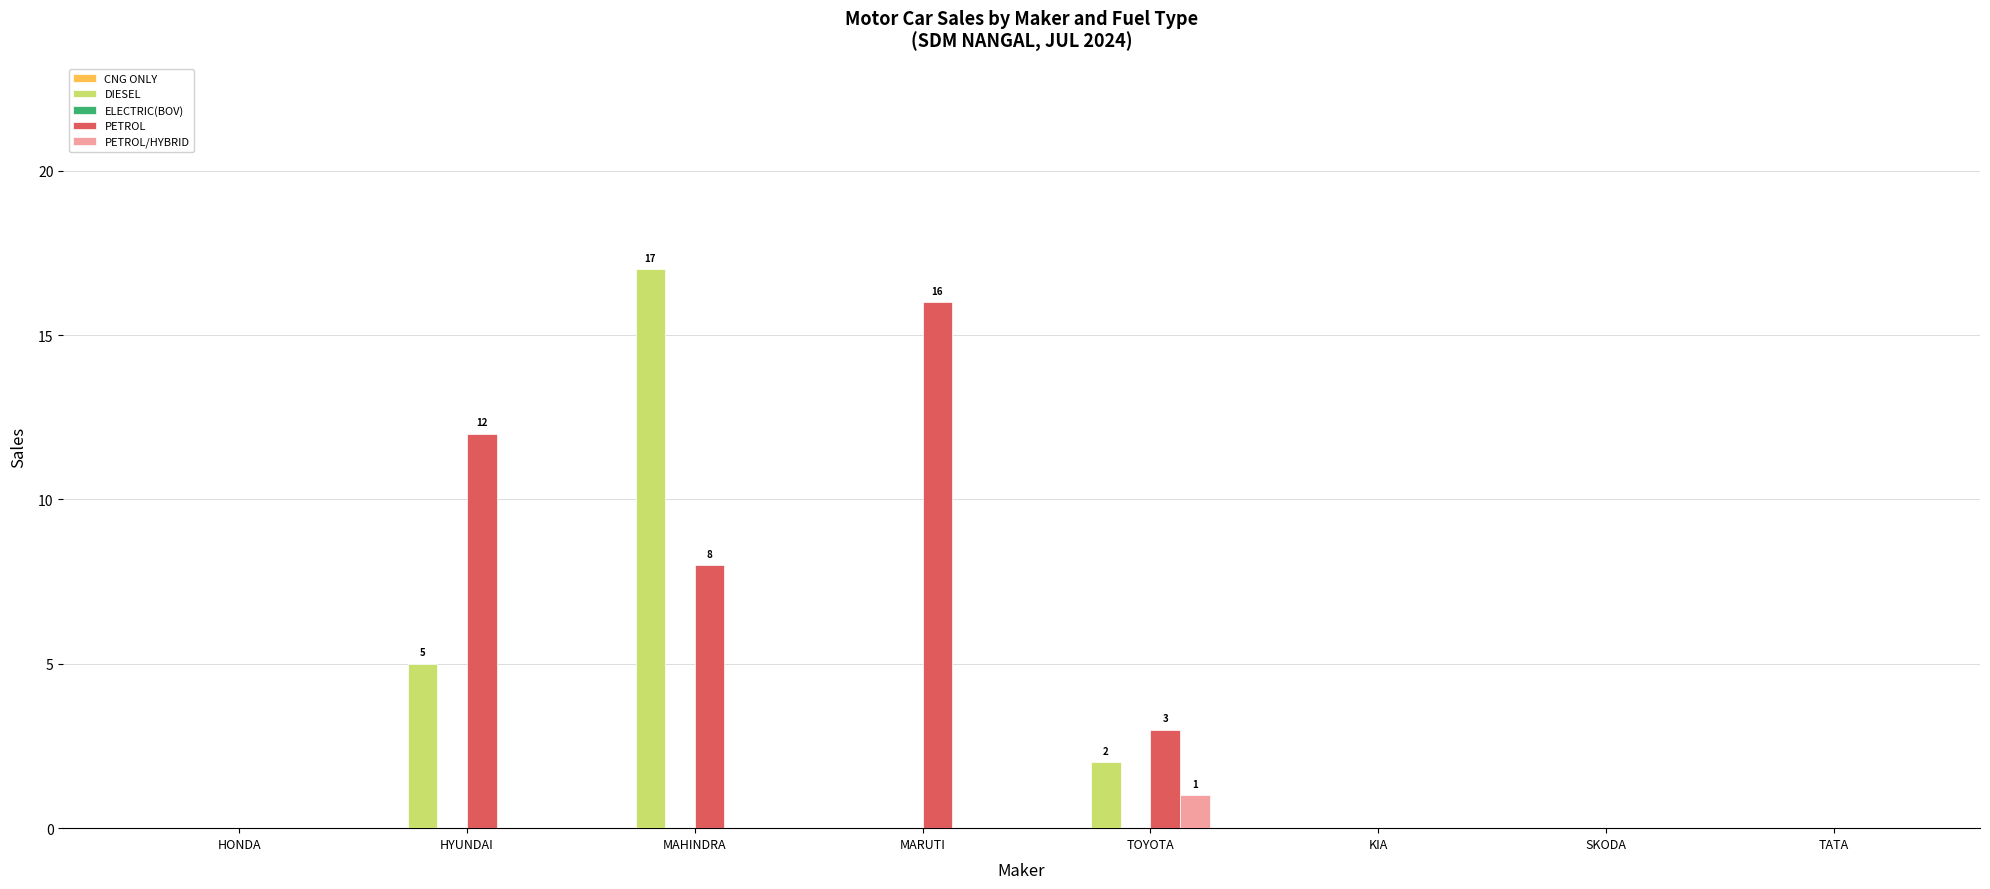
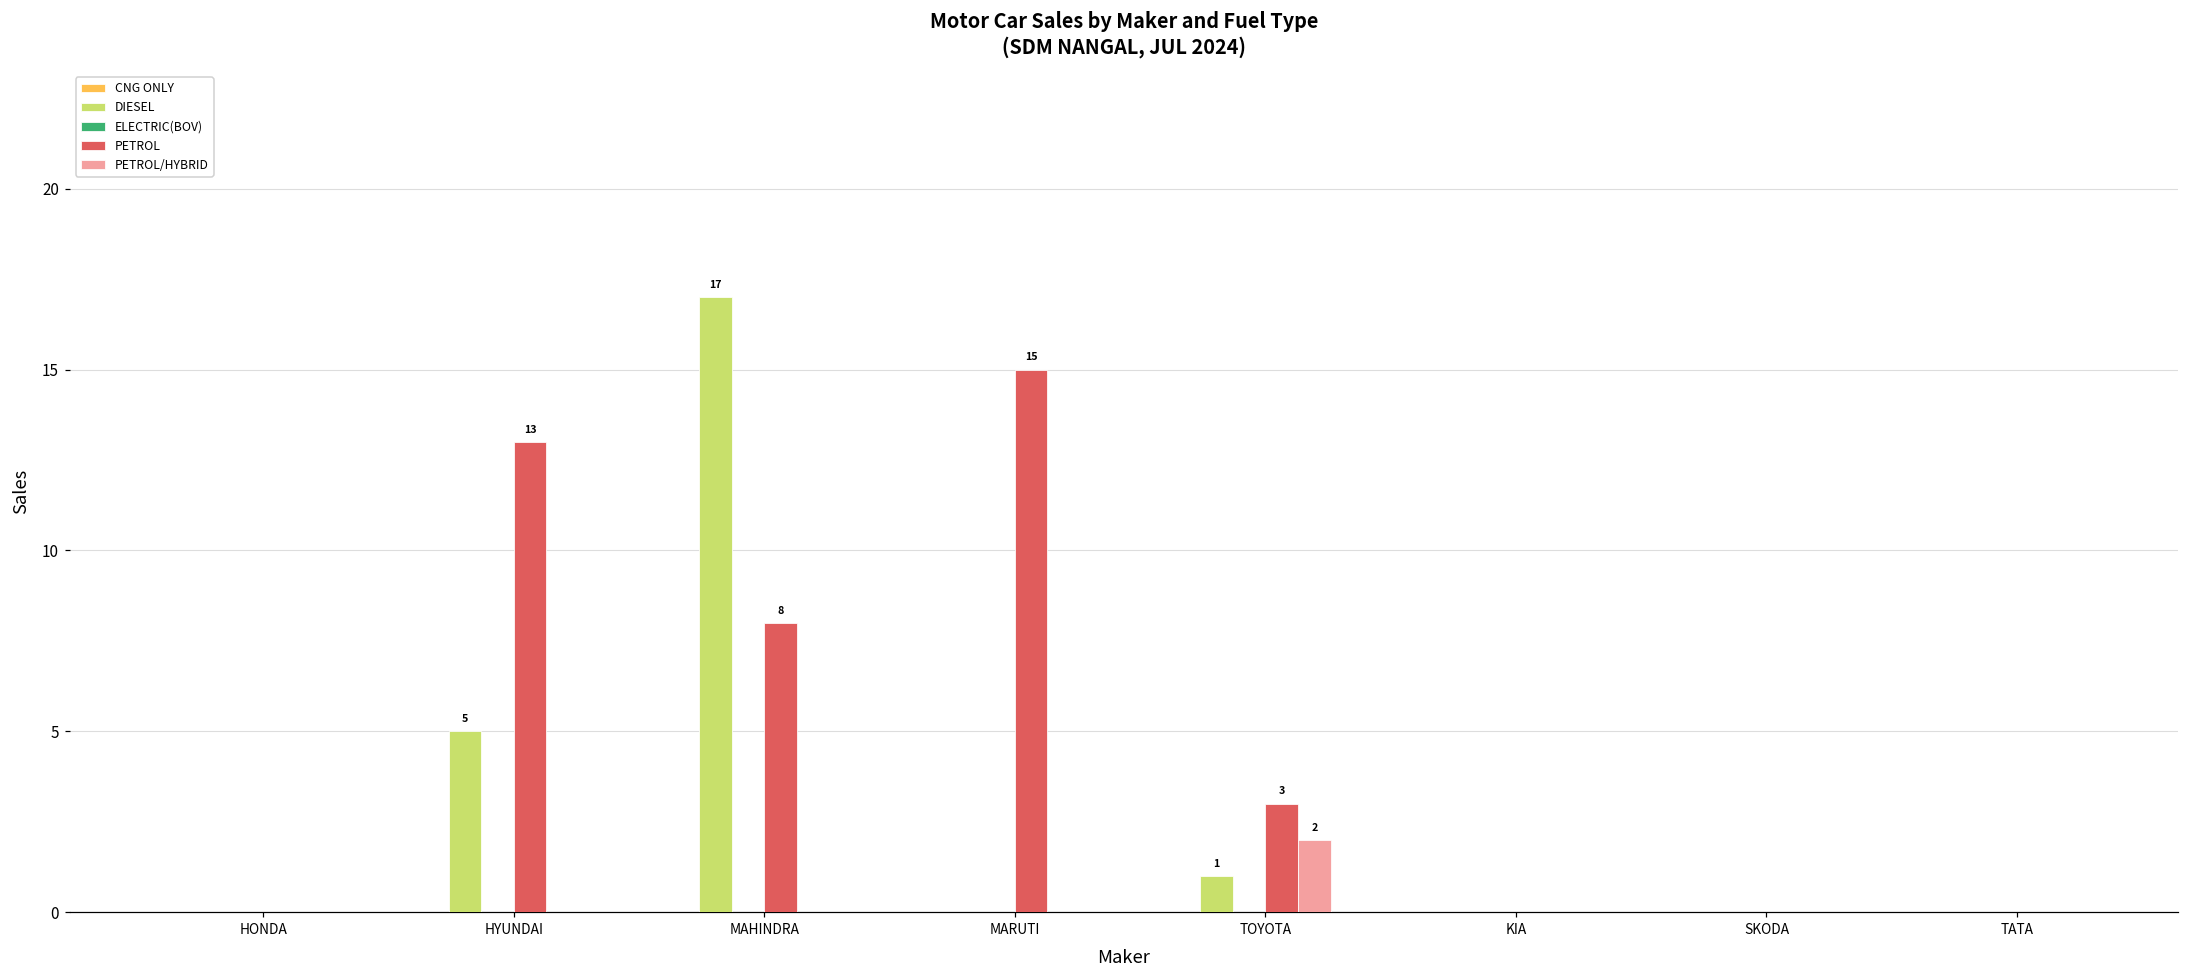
  {
    "CNG ONLY": {
      "HONDA": 0.0,
      "HYUNDAI": 0.0,
      "MAHINDRA": 0.0,
      "MARUTI": 0.0,
      "TOYOTA": 0.0,
      "KIA": 0.0,
      "SKODA": 0.0,
      "TATA": 0.0
    },
    "DIESEL": {
      "HYUNDAI": 5,
      "MAHINDRA": 17,
-     "TOYOTA": 2
+     "TOYOTA": 1
    },
    "ELECTRIC(BOV)": {
      "HONDA": 0.0,
      "HYUNDAI": 0.0,
      "MAHINDRA": 0.0,
      "MARUTI": 0.0,
      "TOYOTA": 0.0,
      "KIA": 0.0,
      "SKODA": 0.0,
      "TATA": 0.0
    },
    "PETROL": {
-     "HYUNDAI": 12,
+     "HYUNDAI": 13,
      "MAHINDRA": 8,
-     "MARUTI": 16,
+     "MARUTI": 15,
      "TOYOTA": 3
    },
    "PETROL/HYBRID": {
-     "TOYOTA": 1
+     "TOYOTA": 2
    }
  }
